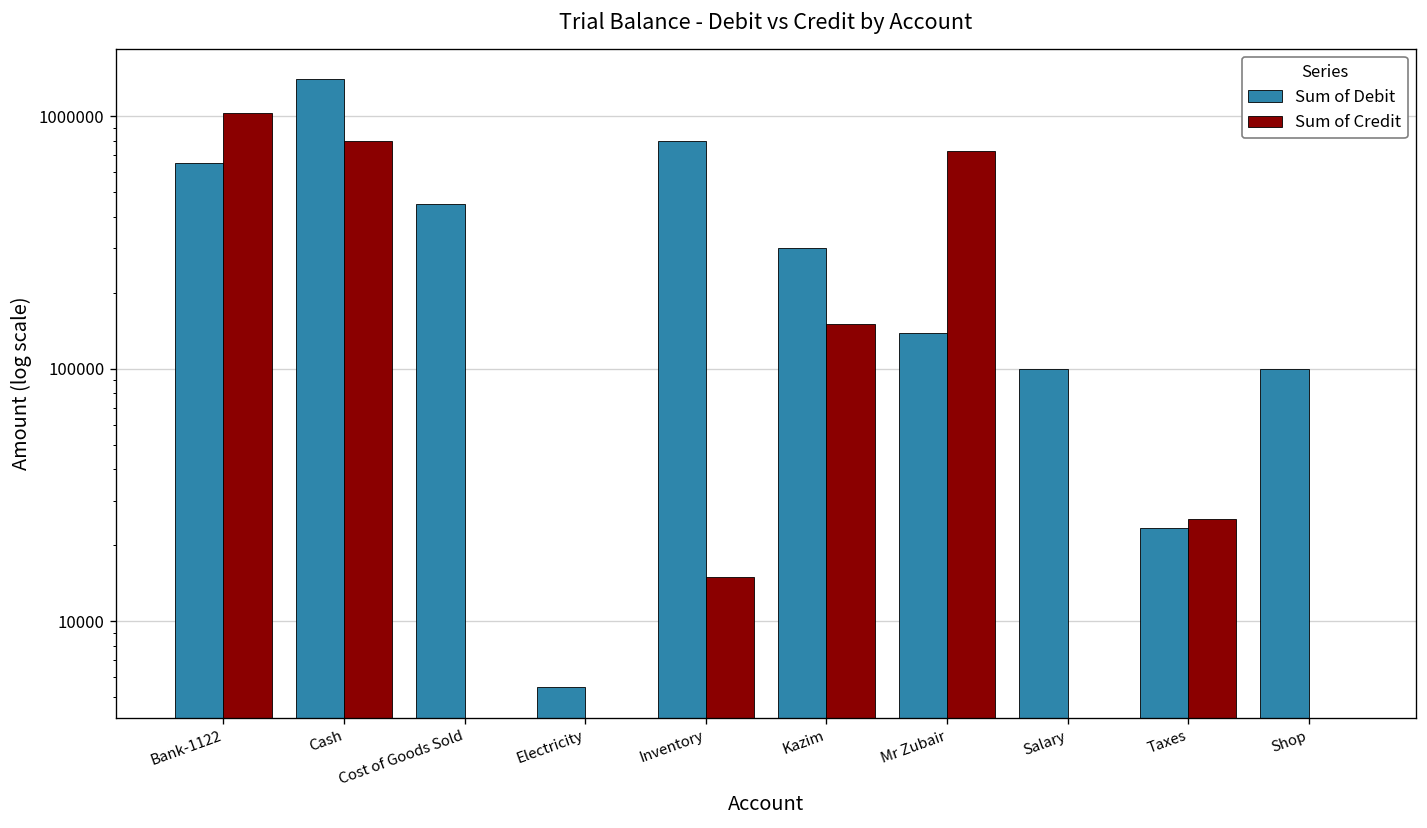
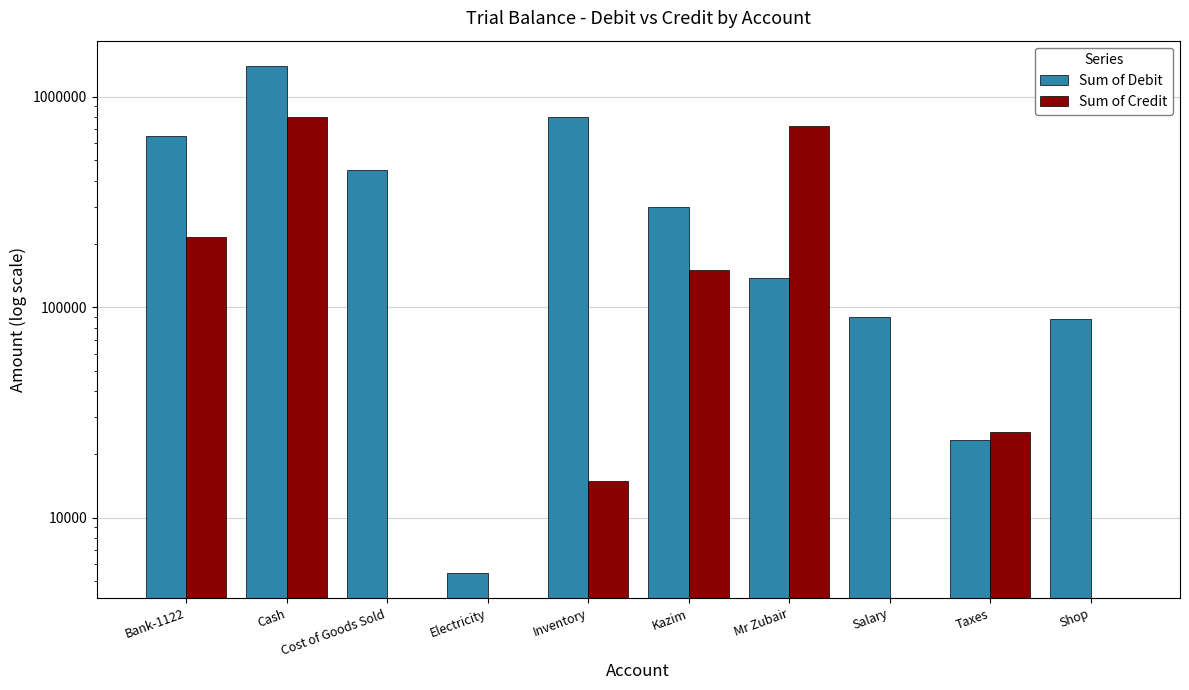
  {
    "Sum of Debit": {
      "Bank-1122": 650000,
      "Cash": 1400000,
      "Cost of Goods Sold": 450000,
      "Electricity": 5500,
      "Inventory": 800000,
      "Kazim": 300000,
      "Mr Zubair": 140000,
-     "Salary": 100000,
+     "Salary": 90000,
      "Taxes": 23000,
-     "Shop": 100000
+     "Shop": 88000
    },
    "Sum of Credit": {
-     "Bank-1122": 1000000,
+     "Bank-1122": 220000,
      "Cash": 800000,
      "Inventory": 15000,
      "Kazim": 150000,
      "Mr Zubair": 730000,
      "Taxes": 25000
    }
  }
